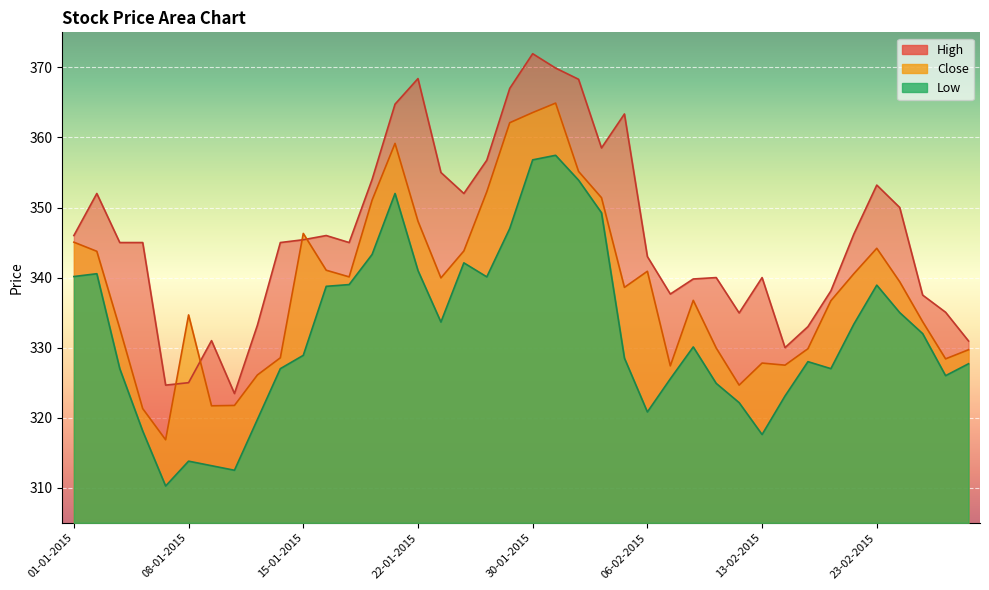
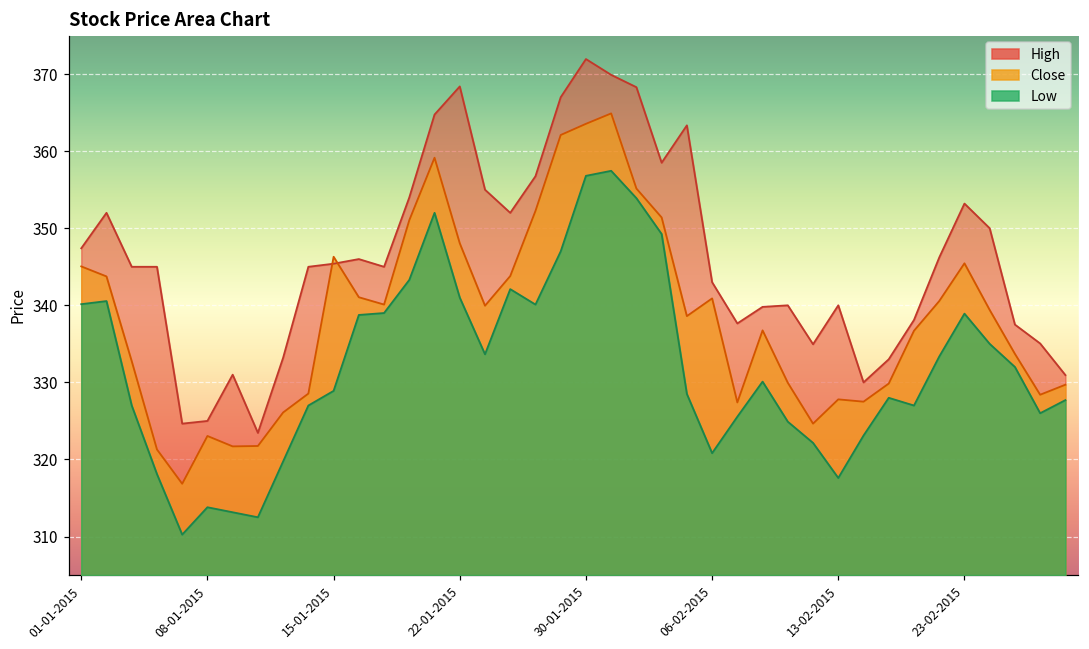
  {
    "High": {
-     "01-01-2015": 346,
+     "01-01-2015": 347,
      "08-01-2015": 325,
      "15-01-2015": 345,
      "22-01-2015": 368,
      "30-01-2015": 372,
      "06-02-2015": 343,
      "13-02-2015": 340,
      "23-02-2015": 353
    },
    "Close": {
      "01-01-2015": 345,
-     "08-01-2015": 335,
+     "08-01-2015": 323,
      "15-01-2015": 346,
      "22-01-2015": 348,
      "30-01-2015": 364,
      "06-02-2015": 341,
      "13-02-2015": 328,
-     "23-02-2015": 344
+     "23-02-2015": 345
    },
    "Low": {
      "01-01-2015": 340,
      "08-01-2015": 314,
      "15-01-2015": 329,
      "22-01-2015": 341,
      "30-01-2015": 357,
      "06-02-2015": 321,
      "13-02-2015": 318,
      "23-02-2015": 339
    }
  }
